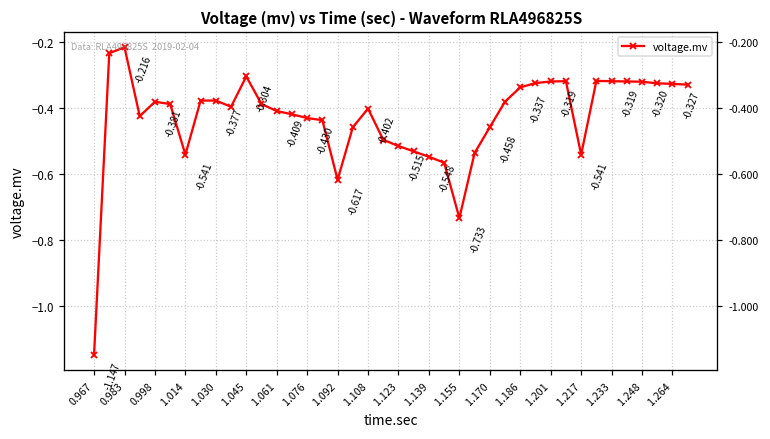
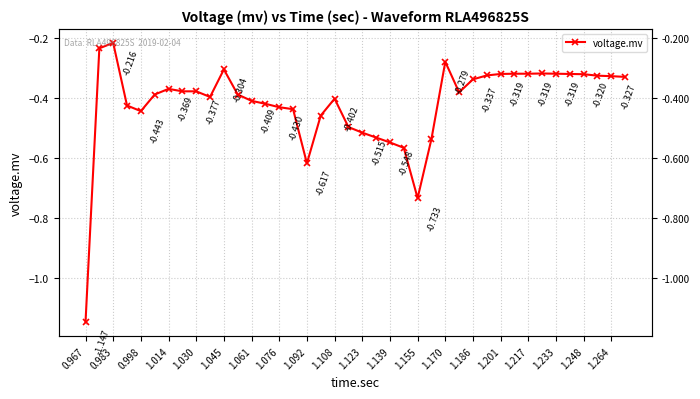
  {
    "0.967": -1.147,
    "0.983": -0.216,
-   "0.998": -0.381,
-   "1.014": -0.541,
+   "0.998": -0.443,
+   "1.014": -0.369,
    "1.076": -0.430,
    "1.092": -0.617,
    "1.155": -0.733,
-   "1.170": -0.458,
+   "1.170": -0.279,
    "1.186": -0.337,
-   "1.217": -0.541,
+   "1.217": -0.319,
    "1.233": -0.319,
    "1.248": -0.320,
    "1.264": -0.327
  }
